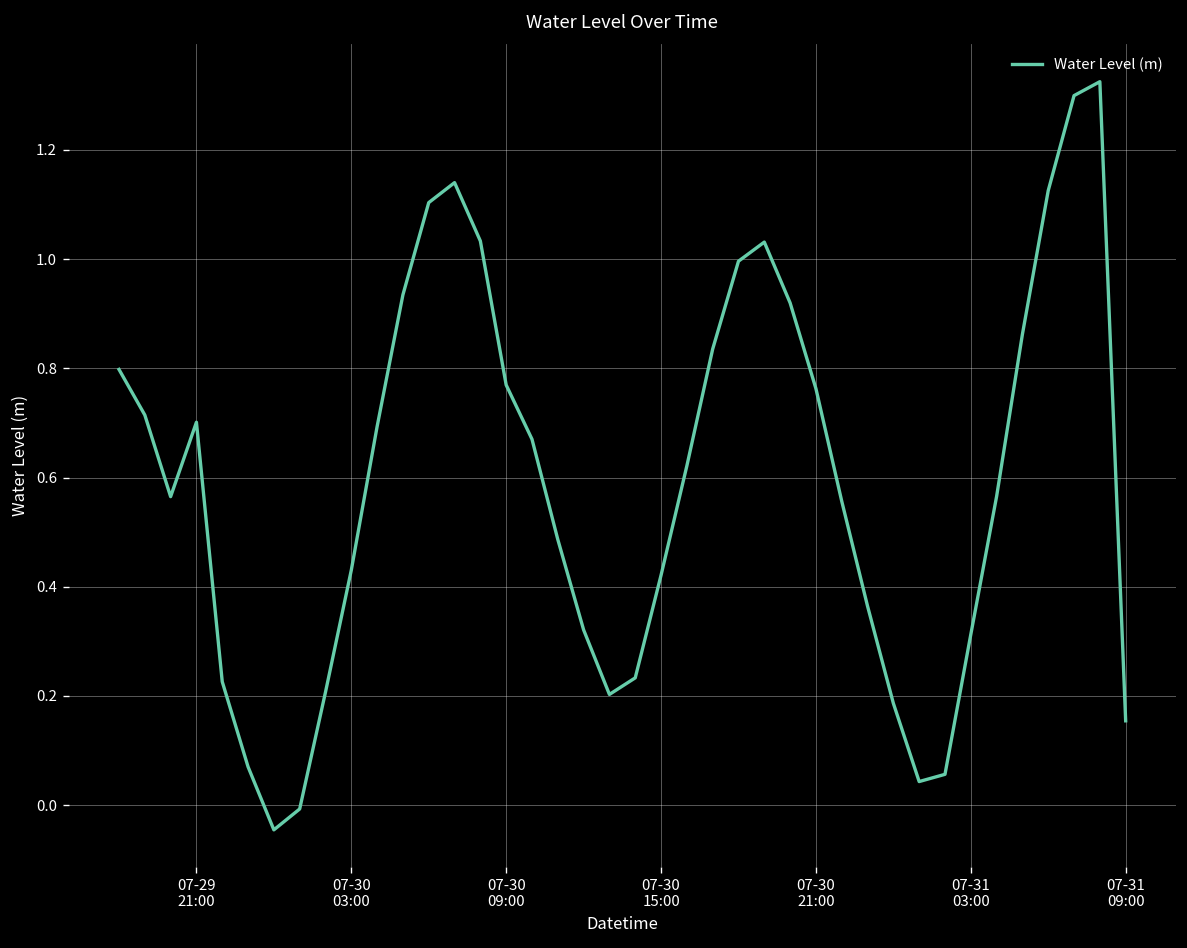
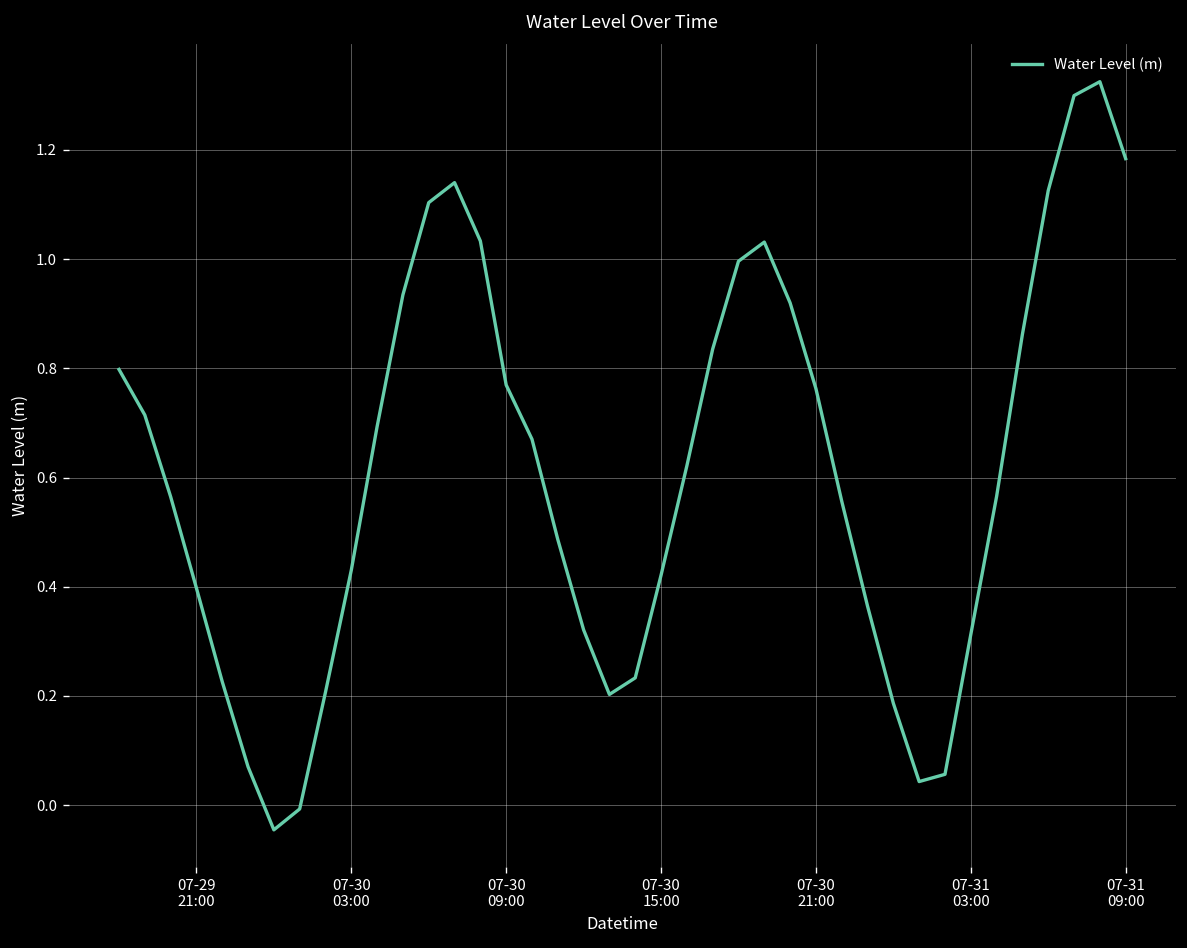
  {
-   "07-29 21:00": 0.70,
+   "07-29 21:00": 0.40,
    "07-30 03:00": 0.43,
    "07-30 09:00": 0.77,
    "07-30 15:00": 0.42,
    "07-30 21:00": 0.76,
    "07-31 03:00": 0.31,
-   "07-31 09:00": 0.15
+   "07-31 09:00": 1.18
  }
